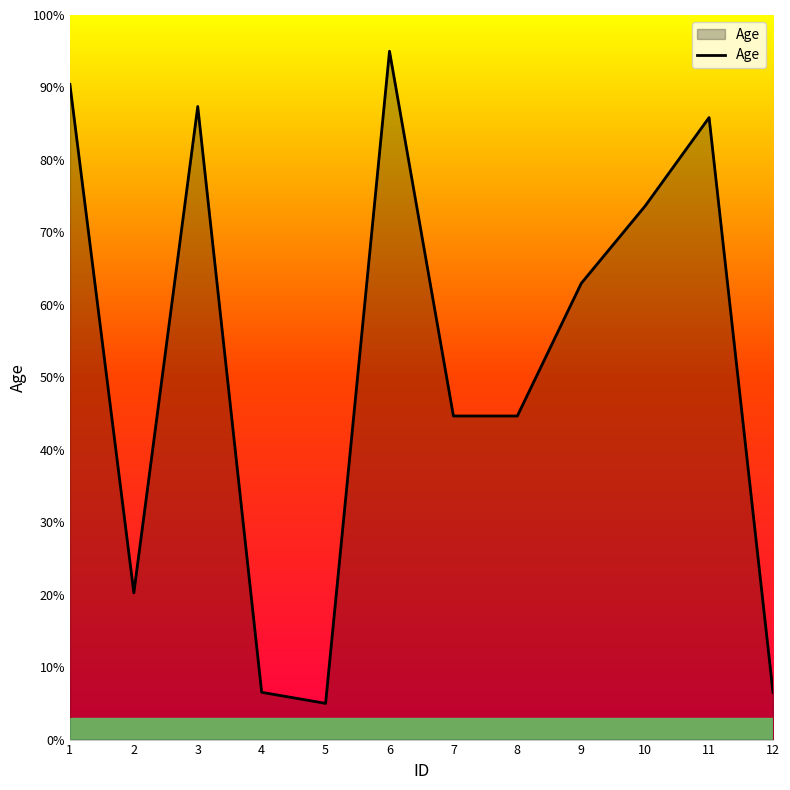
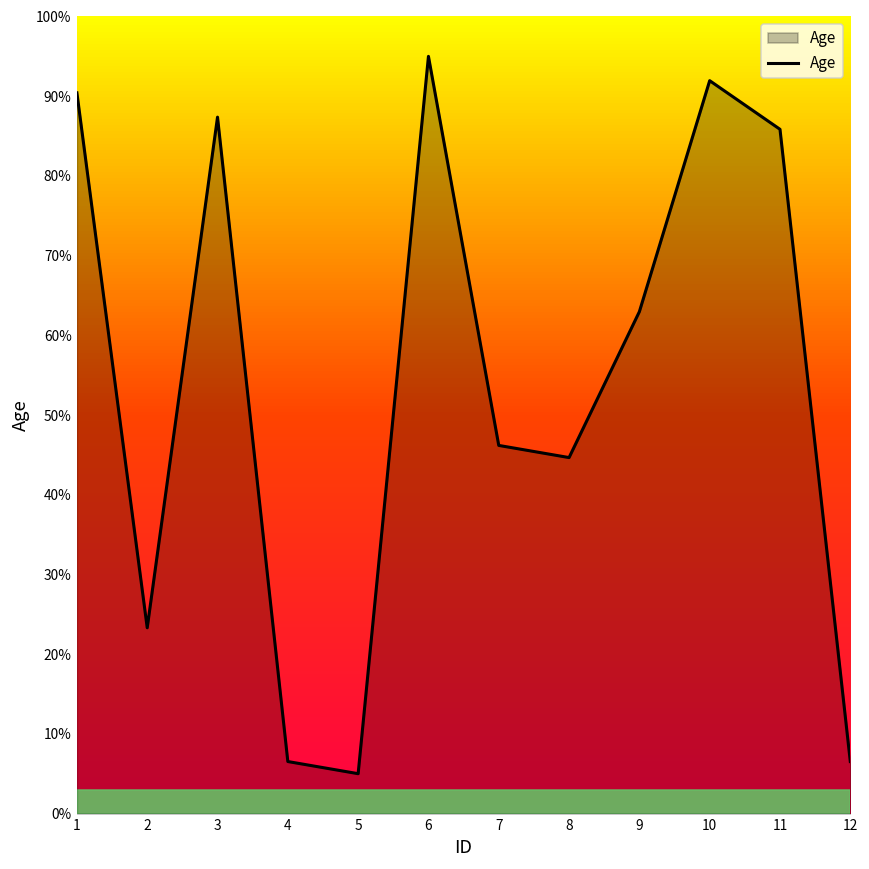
  {
    "1": "90%",
-   "2": "20%",
+   "2": "23%",
    "3": "87%",
    "4": "7%",
    "5": "5%",
    "6": "95%",
-   "7": "45%",
+   "7": "46%",
    "8": "45%",
    "9": "63%",
-   "10": "74%",
+   "10": "92%",
    "11": "86%",
    "12": "7%"
  }
